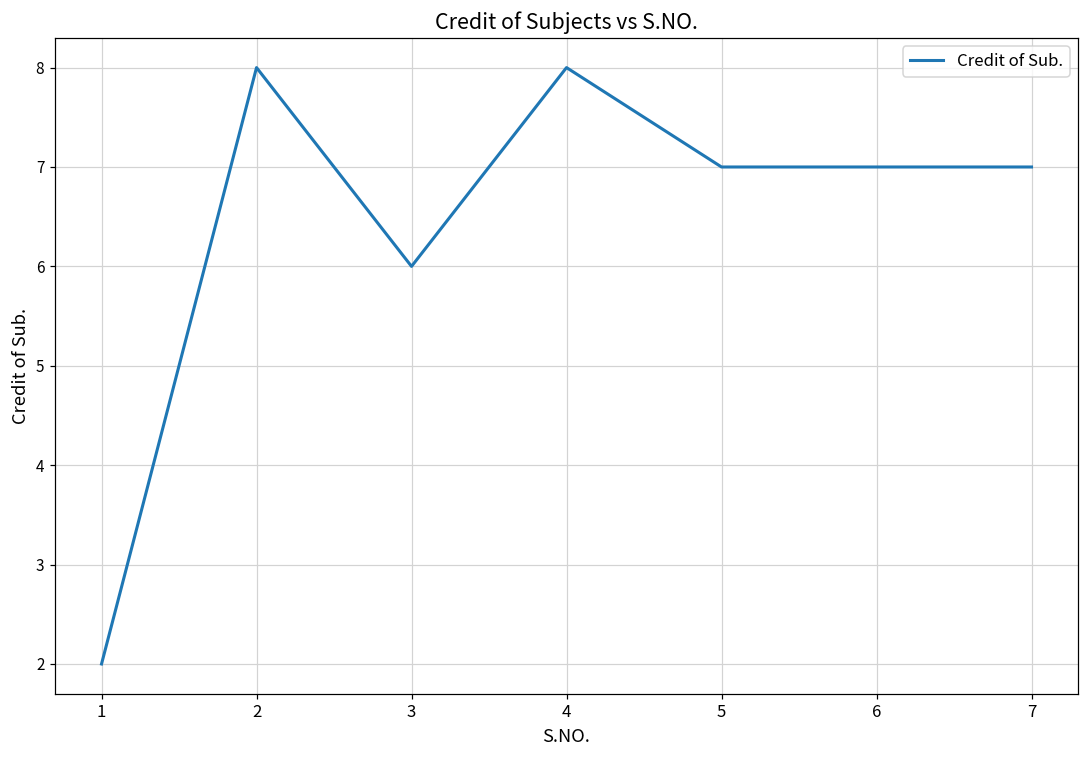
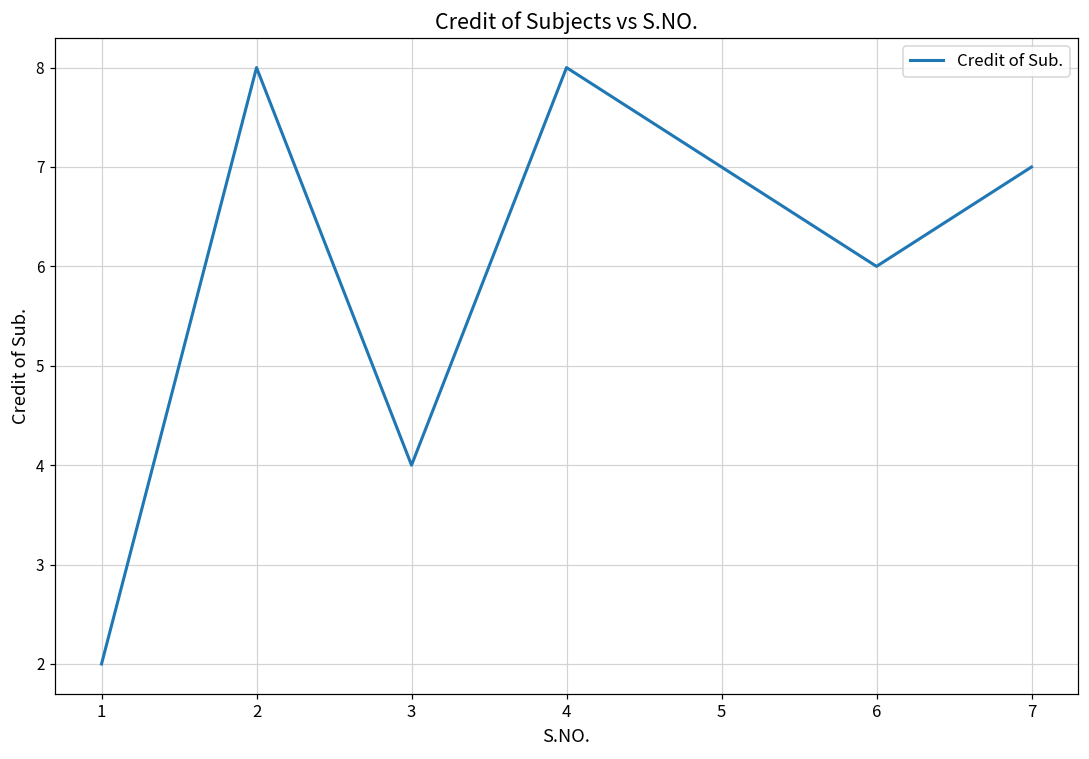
  {
    "1": 2,
    "2": 8,
-   "3": 6,
+   "3": 4,
    "4": 8,
    "5": 7,
-   "6": 7,
+   "6": 6,
    "7": 7
  }
